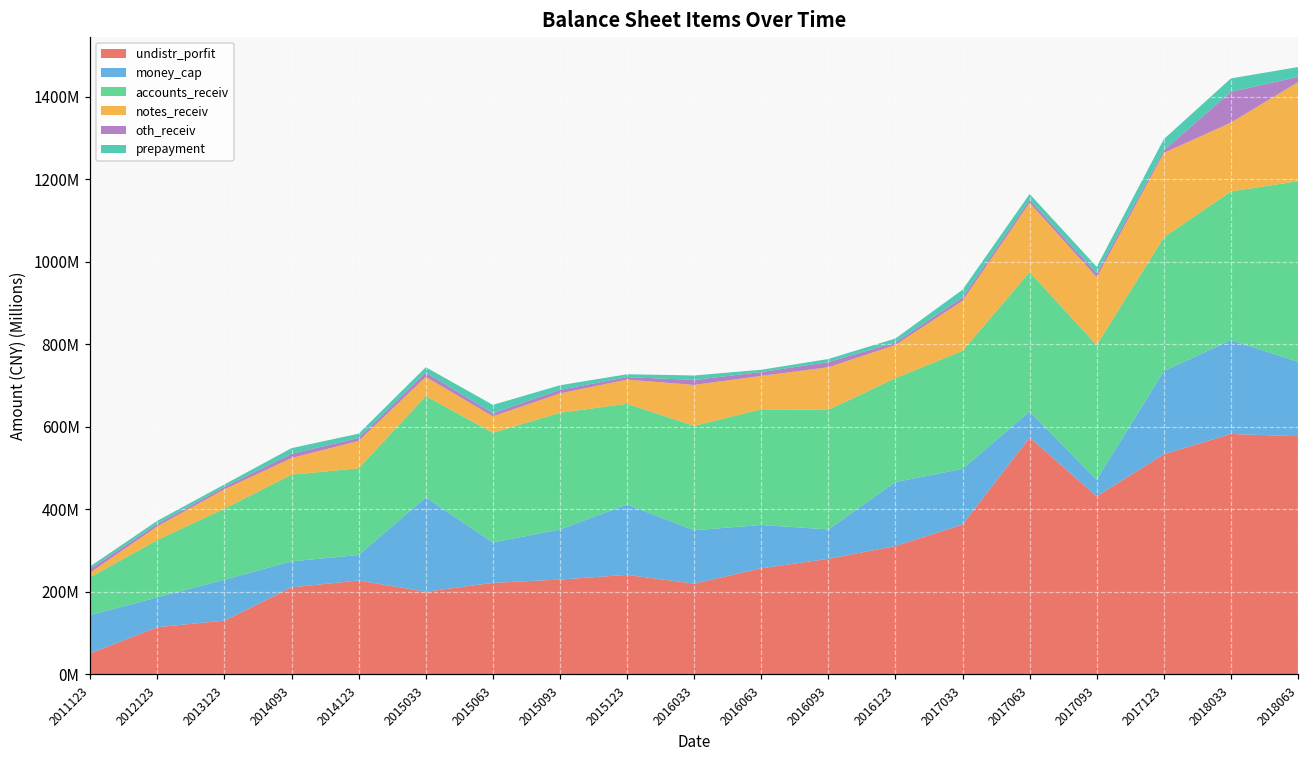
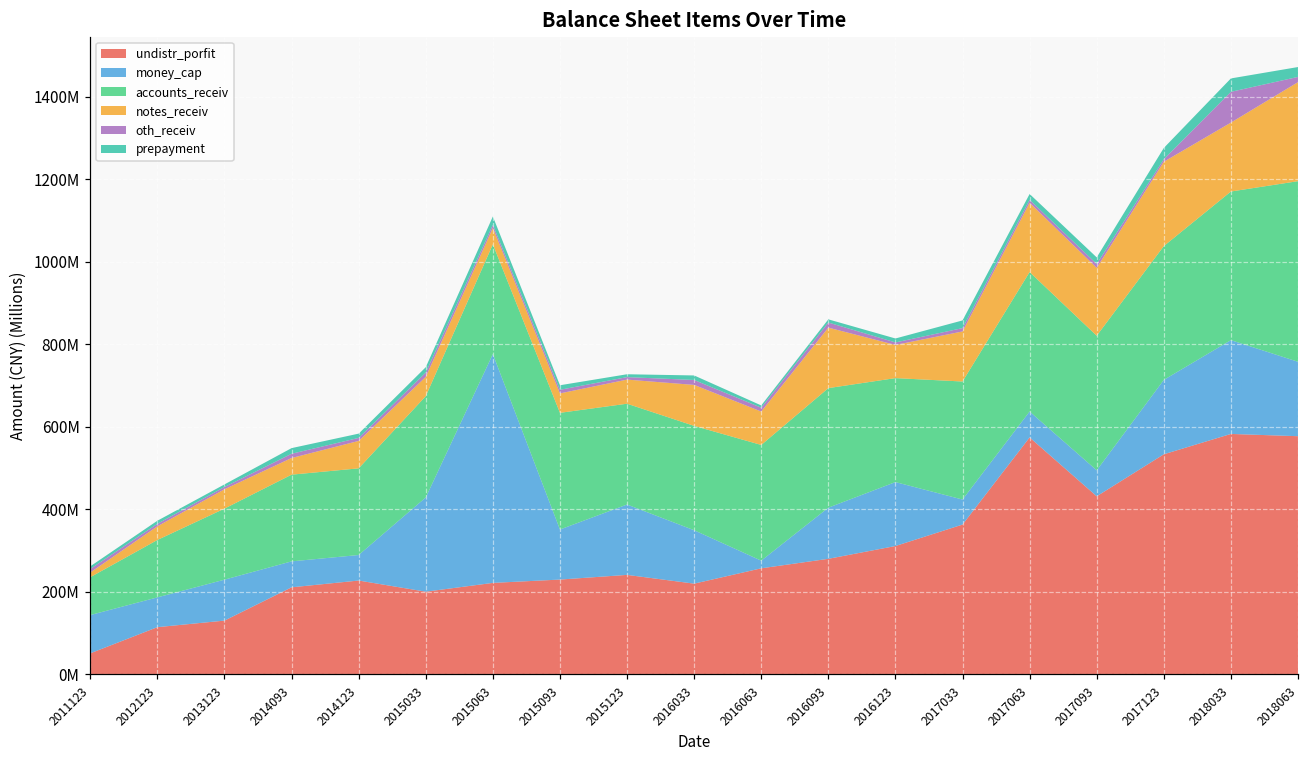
  {
    "undistr_porfit": {
      "2011123": 50000000,
      "2012123": 110000000,
      "2013123": 130000000,
      "2014093": 210000000,
      "2014123": 230000000,
      "2015033": 200000000,
      "2015063": 220000000,
      "2015093": 230000000,
      "2015123": 240000000,
      "2016033": 220000000,
      "2016063": 260000000,
      "2016093": 280000000,
      "2016123": 310000000,
      "2017033": 360000000,
      "2017063": 570000000,
      "2017093": 430000000,
      "2017123": 530000000,
      "2018033": 580000000,
      "2018063": 580000000
    },
    "money_cap": {
      "2011123": 90000000,
      "2012123": 70000000,
      "2013123": 100000000,
      "2014093": 60000000,
      "2014123": 60000000,
      "2015033": 230000000,
-     "2015063": 100000000,
+     "2015063": 550000000,
      "2015093": 120000000,
      "2015123": 170000000,
      "2016033": 130000000,
-     "2016063": 100000000,
-     "2016093": 70000000,
+     "2016063": 20000000,
+     "2016093": 120000000,
      "2016123": 150000000,
-     "2017033": 130000000,
+     "2017033": 60000000,
      "2017063": 60000000,
-     "2017093": 40000000,
-     "2017123": 200000000,
+     "2017093": 60000000,
+     "2017123": 180000000,
      "2018033": 230000000,
      "2018063": 180000000
    },
    "notes_receiv": {
      "2011123": 10000000,
      "2014093": 40000000,
      "2014123": 70000000,
      "2015033": 50000000,
      "2015063": 40000000,
      "2015093": 50000000,
      "2016033": 100000000,
      "2016063": 80000000,
-     "2016093": 100000000,
+     "2016093": 150000000,
      "2017033": 120000000,
      "2017063": 170000000,
      "2017093": 160000000,
      "2018033": 170000000,
      "2018063": 240000000
    },
    "oth_receiv": {
      "2014093": 10000000,
      "2014123": 10000000,
      "2015033": 10000000,
      "2015063": 10000000,
      "2015093": 10000000,
      "2016033": 10000000,
      "2016093": 10000000,
      "2017033": 10000000,
      "2017063": 10000000,
      "2017093": 10000000,
      "2018033": 70000000,
      "2018063": 10000000
    }
  }
